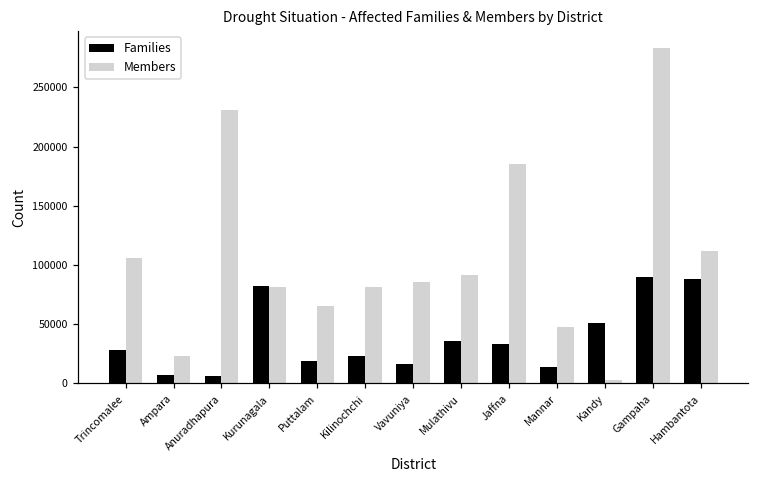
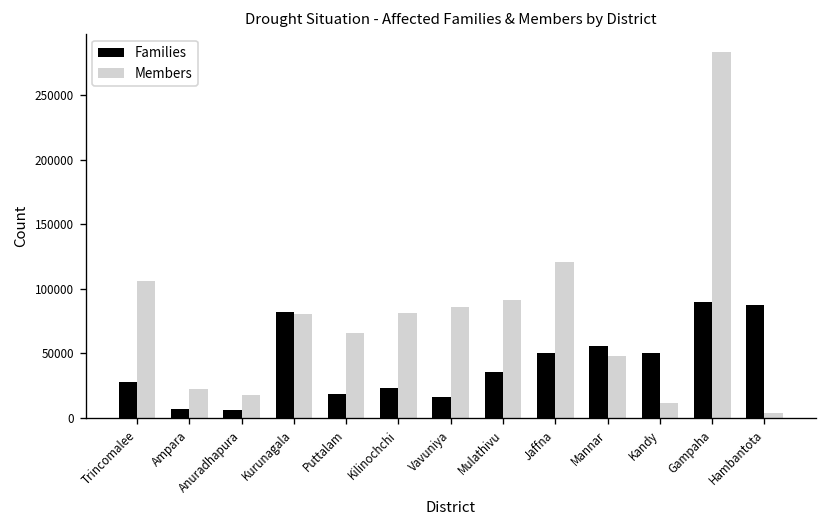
  {
    "Families": {
      "Trincomalee": 28000,
      "Ampara": 7000,
      "Anuradhapura": 6000,
      "Kurunagala": 82000,
      "Puttalam": 19000,
      "Kilinochchi": 23000,
      "Vavuniya": 16000,
      "Mulathivu": 36000,
-     "Jaffna": 33000,
-     "Mannar": 13000,
+     "Jaffna": 51000,
+     "Mannar": 55000,
      "Kandy": 50000,
      "Gampaha": 90000,
      "Hambantota": 88000
    },
    "Members": {
      "Trincomalee": 106000,
      "Ampara": 22000,
-     "Anuradhapura": 231000,
+     "Anuradhapura": 18000,
      "Kurunagala": 81000,
      "Puttalam": 65000,
      "Kilinochchi": 81000,
      "Vavuniya": 86000,
      "Mulathivu": 91000,
-     "Jaffna": 185000,
+     "Jaffna": 121000,
      "Mannar": 48000,
-     "Kandy": 3000,
+     "Kandy": 11000,
      "Gampaha": 283000,
-     "Hambantota": 112000
+     "Hambantota": 3000
    }
  }
